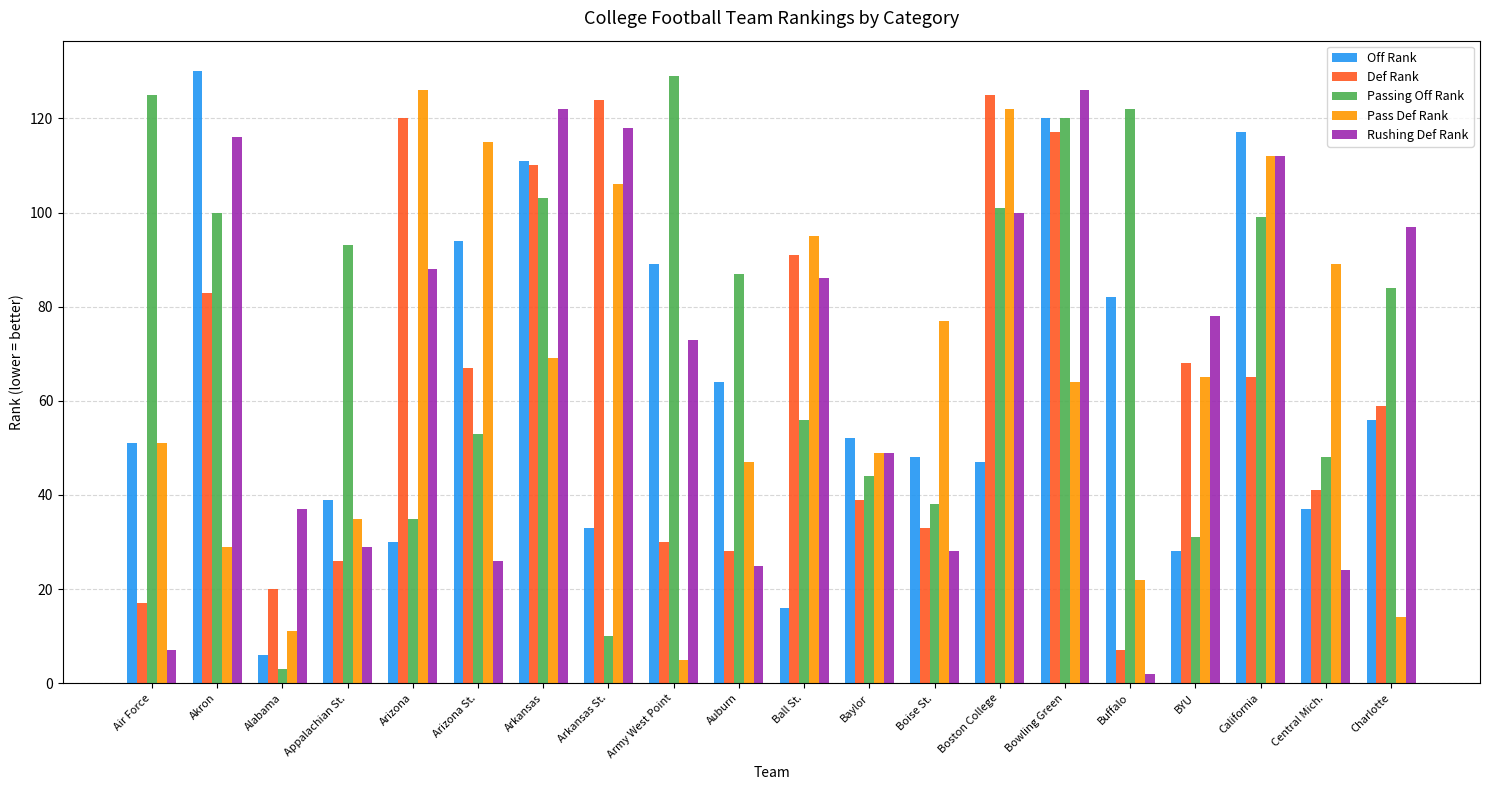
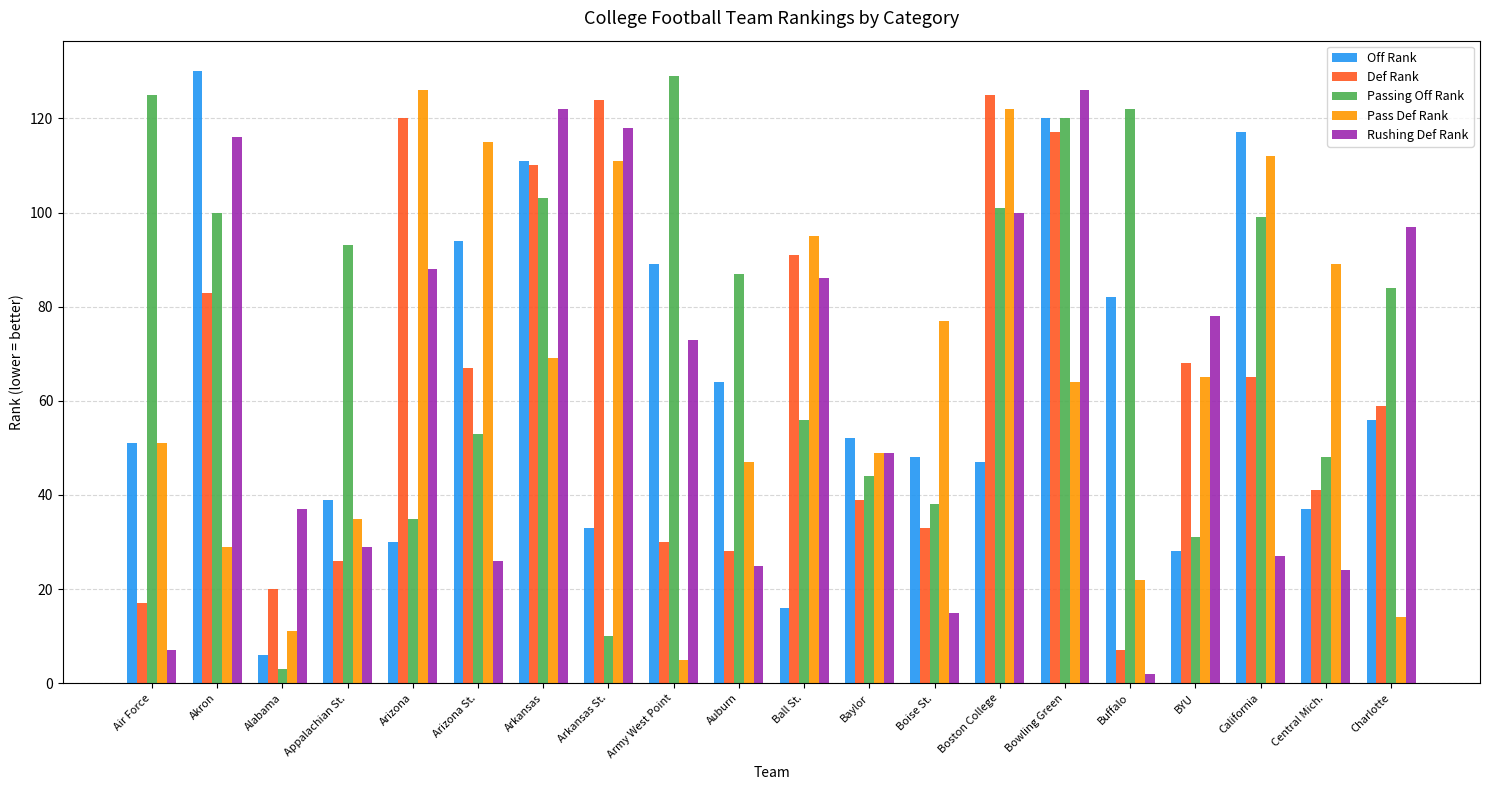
  {
    "Off Rank": {
      "Air Force": 51,
      "Akron": 130,
      "Alabama": 6,
      "Appalachian St.": 39,
      "Arizona": 30,
      "Arizona St.": 94,
      "Arkansas": 111,
      "Arkansas St.": 33,
      "Army West Point": 89,
      "Auburn": 64,
      "Ball St.": 16,
      "Baylor": 52,
      "Boise St.": 48,
      "Boston College": 47,
      "Bowling Green": 120,
      "Buffalo": 82,
      "BYU": 28,
      "California": 117,
      "Central Mich.": 37,
      "Charlotte": 56
    },
    "Def Rank": {
      "Air Force": 17,
      "Akron": 83,
      "Alabama": 20,
      "Appalachian St.": 26,
      "Arizona": 120,
      "Arizona St.": 67,
      "Arkansas": 110,
      "Arkansas St.": 124,
      "Army West Point": 30,
      "Auburn": 28,
      "Ball St.": 91,
      "Baylor": 39,
      "Boise St.": 33,
      "Boston College": 125,
      "Bowling Green": 117,
      "Buffalo": 7,
      "BYU": 68,
      "California": 65,
      "Central Mich.": 41,
      "Charlotte": 59
    },
    "Passing Off Rank": {
      "Air Force": 125,
      "Akron": 100,
      "Alabama": 3,
      "Appalachian St.": 93,
      "Arizona": 35,
      "Arizona St.": 53,
      "Arkansas": 103,
      "Arkansas St.": 10,
      "Army West Point": 129,
      "Auburn": 87,
      "Ball St.": 56,
      "Baylor": 44,
      "Boise St.": 38,
      "Boston College": 101,
      "Bowling Green": 120,
      "Buffalo": 122,
      "BYU": 31,
      "California": 99,
      "Central Mich.": 48,
      "Charlotte": 84
    },
    "Pass Def Rank": {
      "Air Force": 51,
      "Akron": 29,
      "Alabama": 11,
      "Appalachian St.": 35,
      "Arizona": 126,
      "Arizona St.": 115,
      "Arkansas": 69,
-     "Arkansas St.": 106,
+     "Arkansas St.": 111,
      "Army West Point": 5,
      "Auburn": 47,
      "Ball St.": 95,
      "Baylor": 49,
      "Boise St.": 77,
      "Boston College": 122,
      "Bowling Green": 64,
      "Buffalo": 22,
      "BYU": 65,
      "California": 112,
      "Central Mich.": 89,
      "Charlotte": 14
    },
    "Rushing Def Rank": {
      "Air Force": 7,
      "Akron": 116,
      "Alabama": 37,
      "Appalachian St.": 29,
      "Arizona": 88,
      "Arizona St.": 26,
      "Arkansas": 122,
      "Arkansas St.": 118,
      "Army West Point": 73,
      "Auburn": 25,
      "Ball St.": 86,
      "Baylor": 49,
-     "Boise St.": 28,
+     "Boise St.": 15,
      "Boston College": 100,
      "Bowling Green": 126,
      "Buffalo": 2,
      "BYU": 78,
-     "California": 112,
+     "California": 27,
      "Central Mich.": 24,
      "Charlotte": 97
    }
  }
